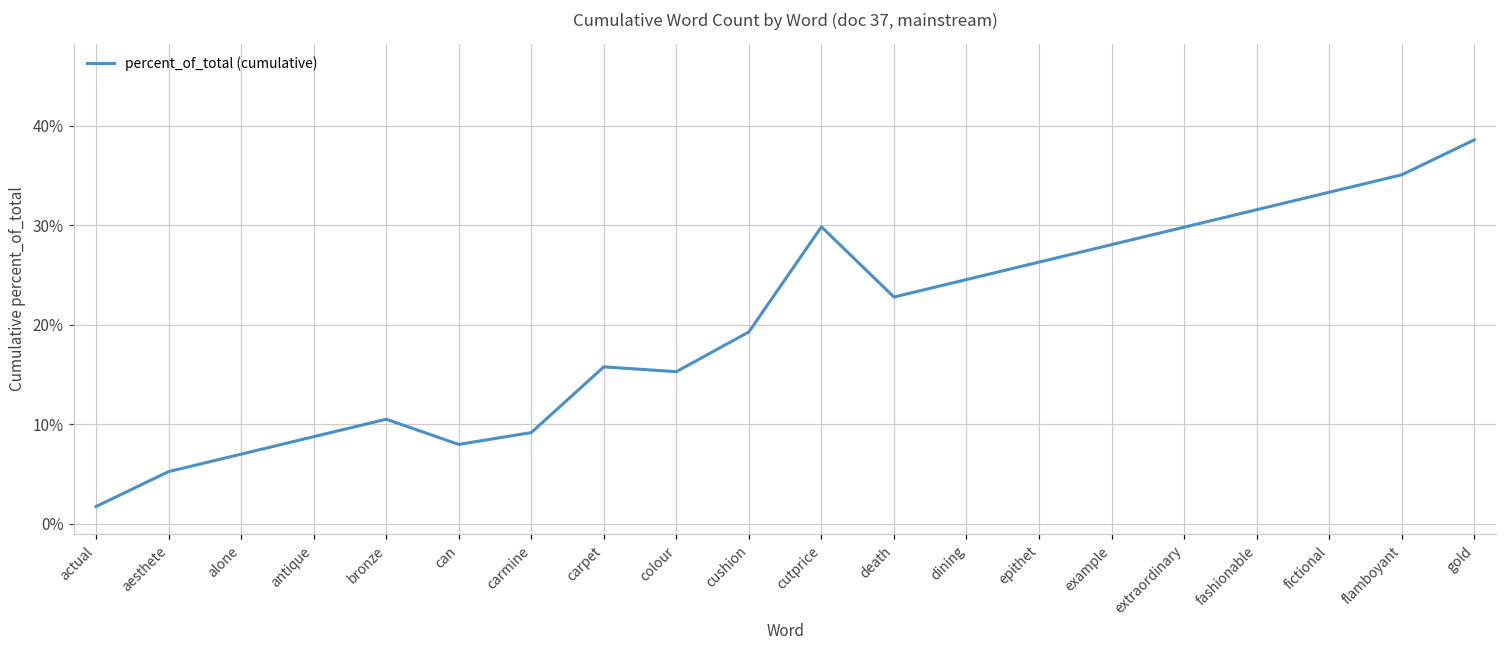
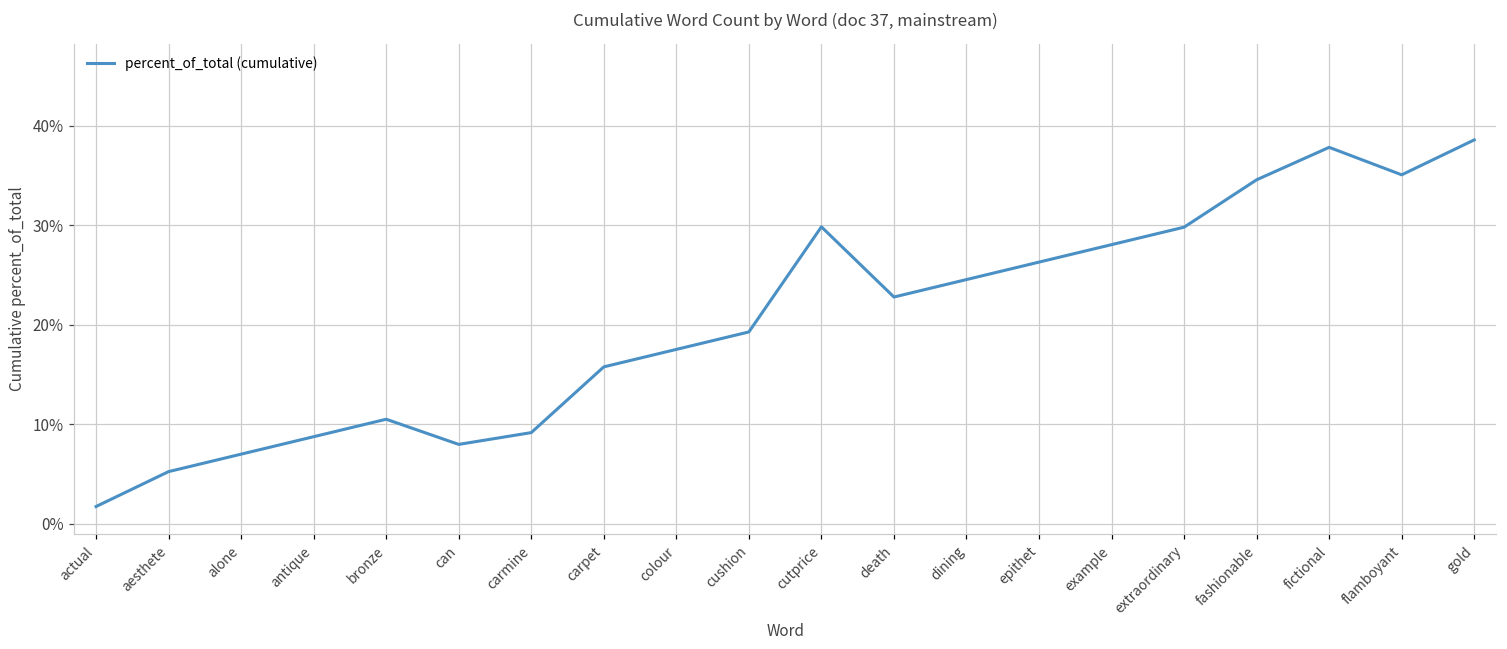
  {
    "actual": "2%",
    "aesthete": "5%",
    "alone": "7%",
    "antique": "9%",
    "bronze": "11%",
    "can": "8%",
    "carmine": "9%",
    "carpet": "16%",
-   "colour": "15%",
+   "colour": "18%",
    "cushion": "19%",
    "cutprice": "30%",
    "death": "23%",
    "dining": "25%",
    "epithet": "26%",
    "example": "28%",
    "extraordinary": "30%",
-   "fashionable": "32%",
-   "fictional": "33%",
+   "fashionable": "35%",
+   "fictional": "38%",
    "flamboyant": "35%",
    "gold": "39%"
  }
